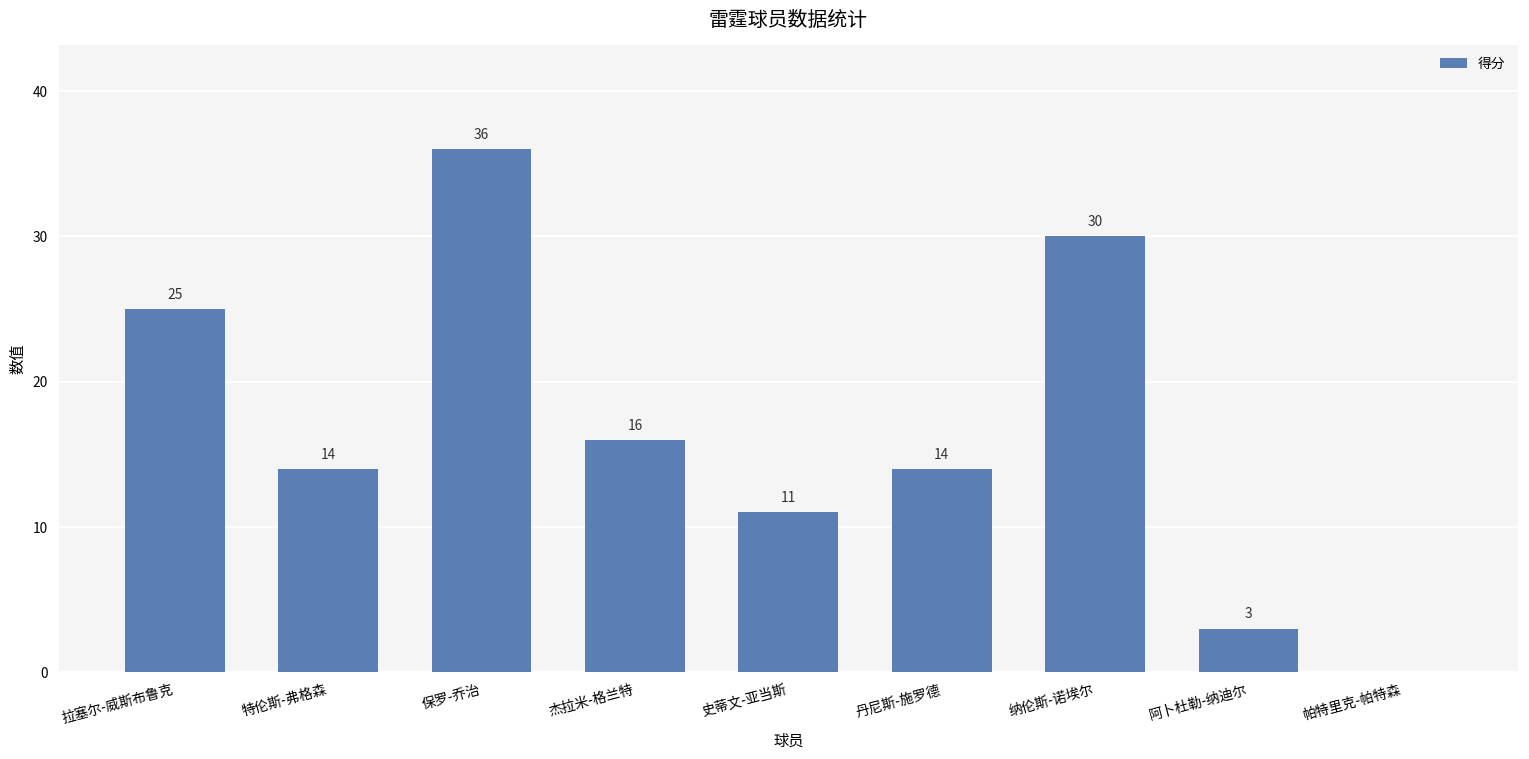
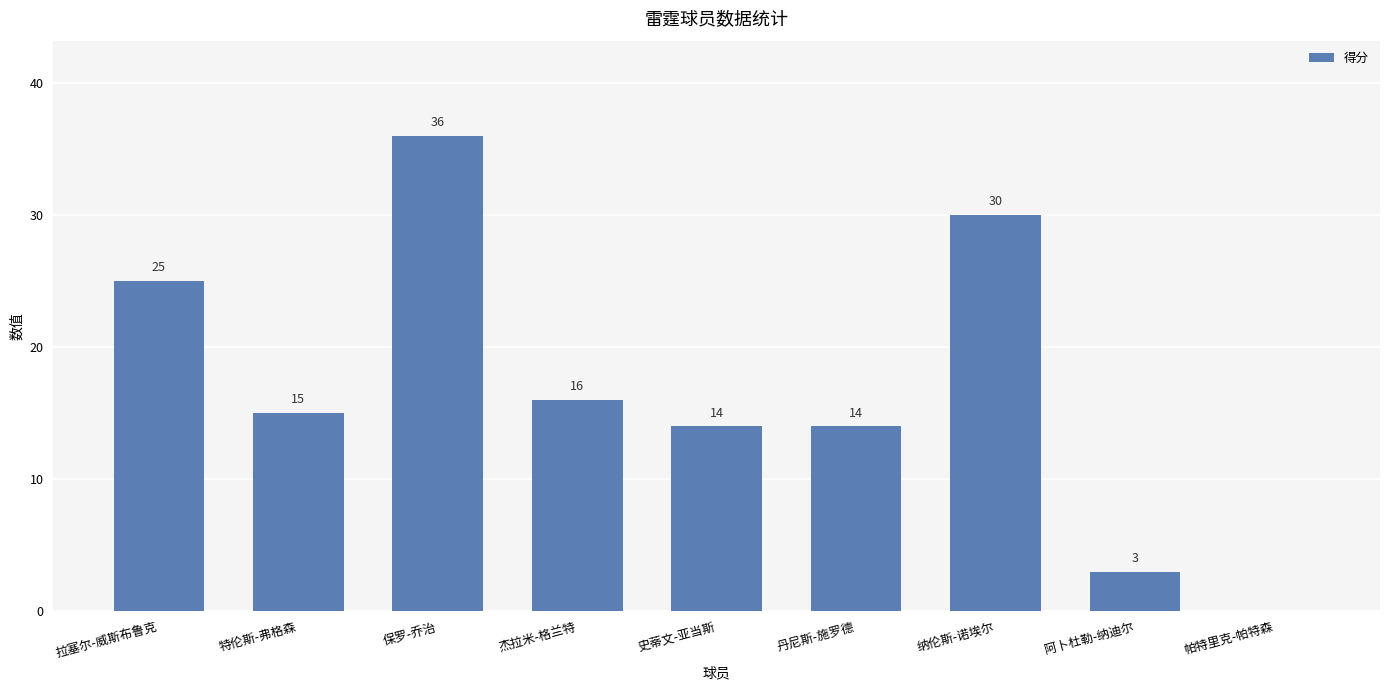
  {
    "拉塞尔-威斯布鲁克": 25,
-   "特伦斯-弗格森": 14,
+   "特伦斯-弗格森": 15,
    "保罗-乔治": 36,
    "杰拉米-格兰特": 16,
-   "史蒂文-亚当斯": 11,
+   "史蒂文-亚当斯": 14,
    "丹尼斯-施罗德": 14,
    "纳伦斯-诺埃尔": 30,
    "阿卜杜勒-纳迪尔": 3
  }
